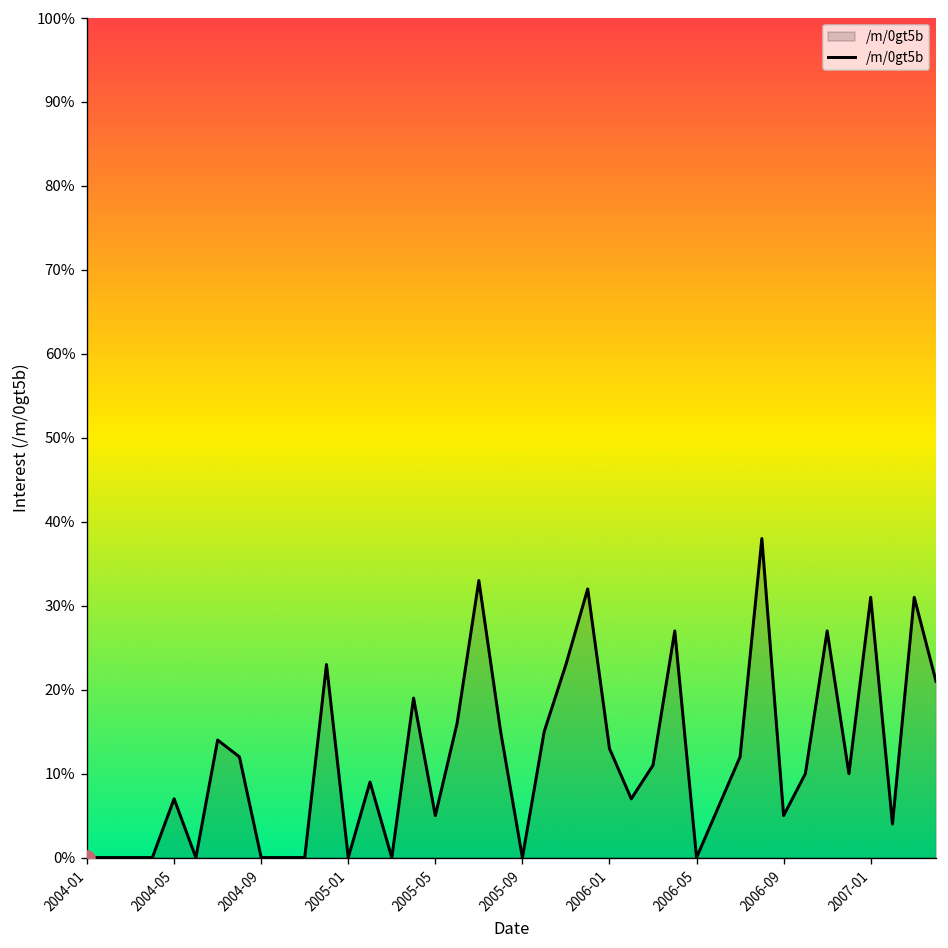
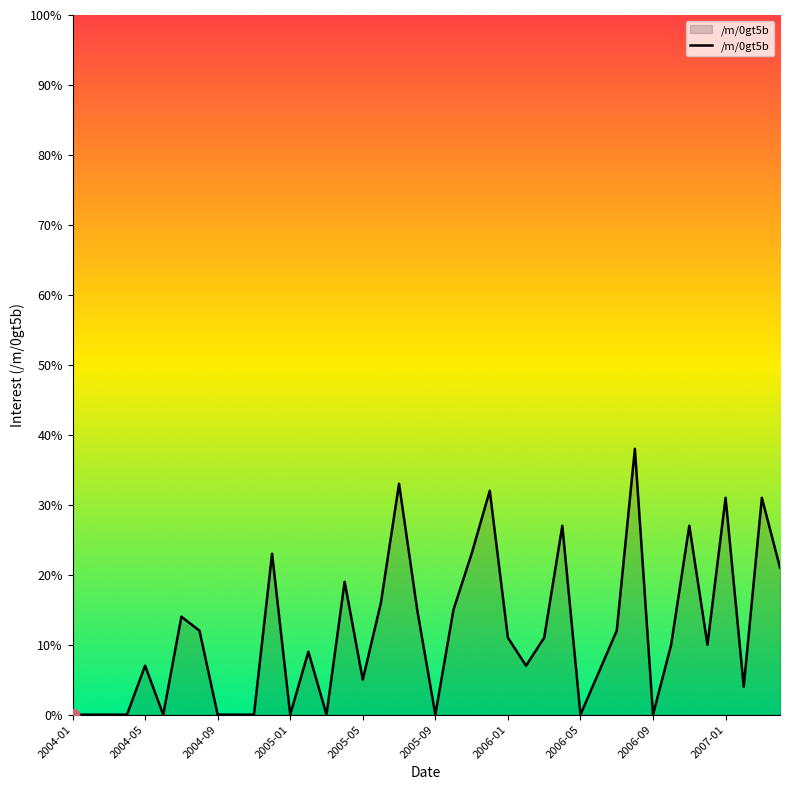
  {
    "/m/0gt5b": {
      "2004-05": "7%",
      "2004-09": "0%",
      "2005-01": "0%",
      "2005-05": "5%",
      "2005-09": "0%",
-     "2006-01": "13%",
+     "2006-01": "11%",
      "2006-05": "0%",
-     "2006-09": "5%",
+     "2006-09": "0%",
      "2007-01": "31%"
    }
  }
